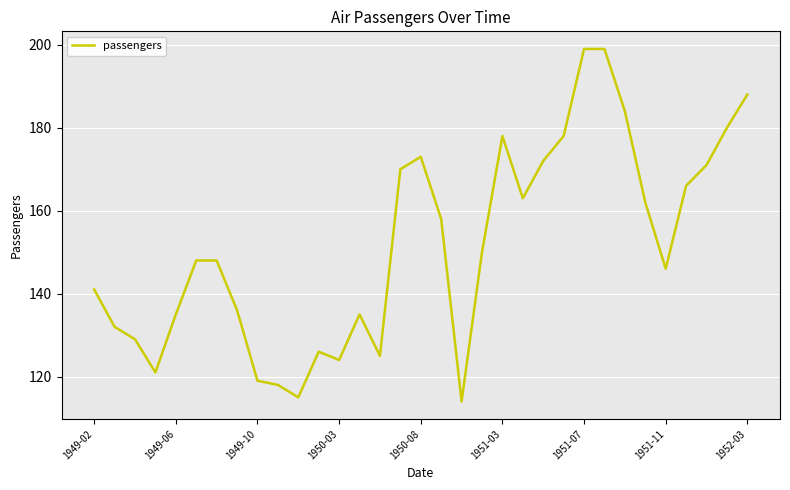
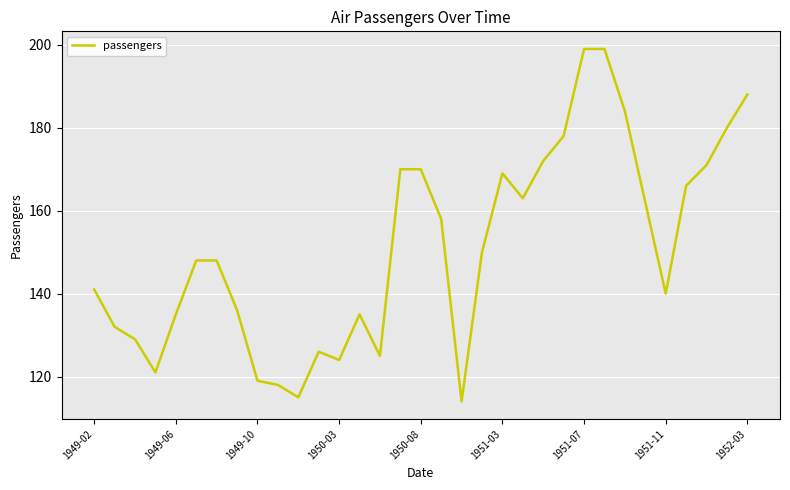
  {
    "1949-02": 141,
    "1949-06": 135,
    "1949-10": 119,
    "1950-03": 124,
-   "1950-08": 173,
-   "1951-03": 178,
+   "1950-08": 170,
+   "1951-03": 169,
    "1951-07": 199,
-   "1951-11": 146,
+   "1951-11": 140,
    "1952-03": 188
  }
